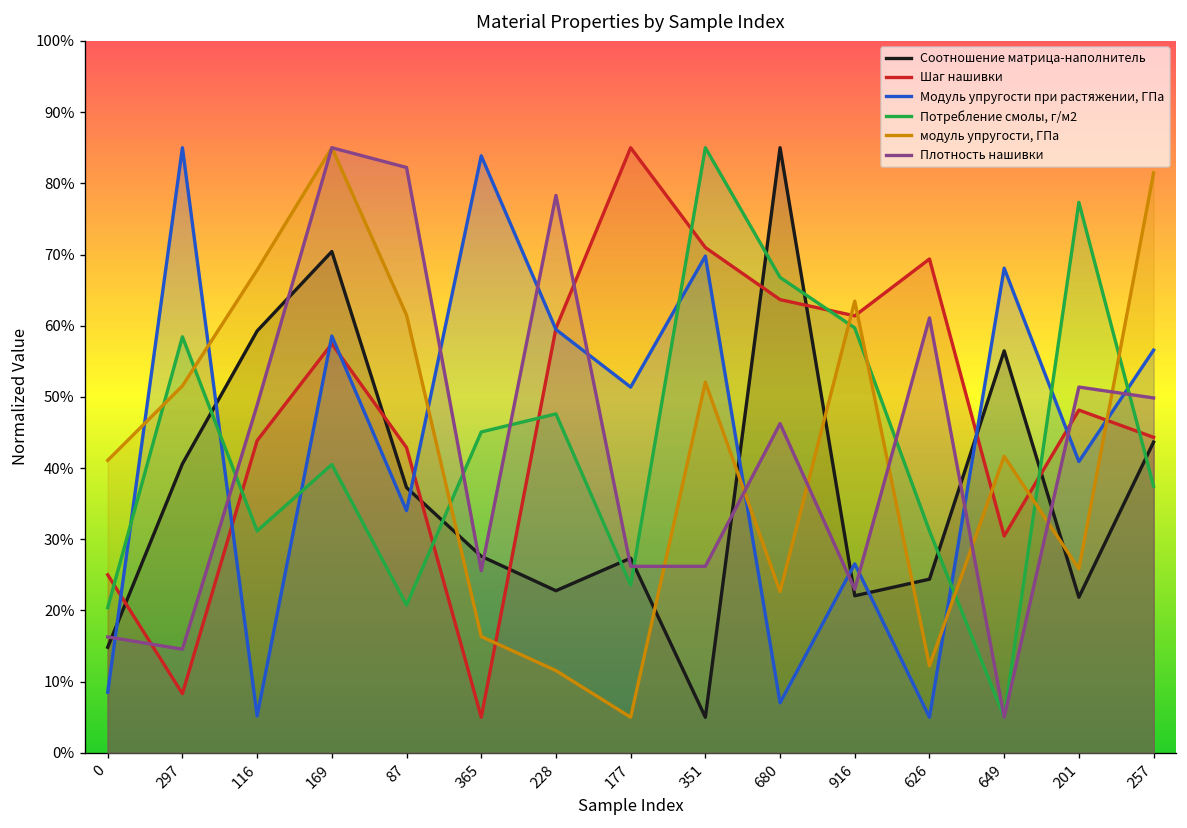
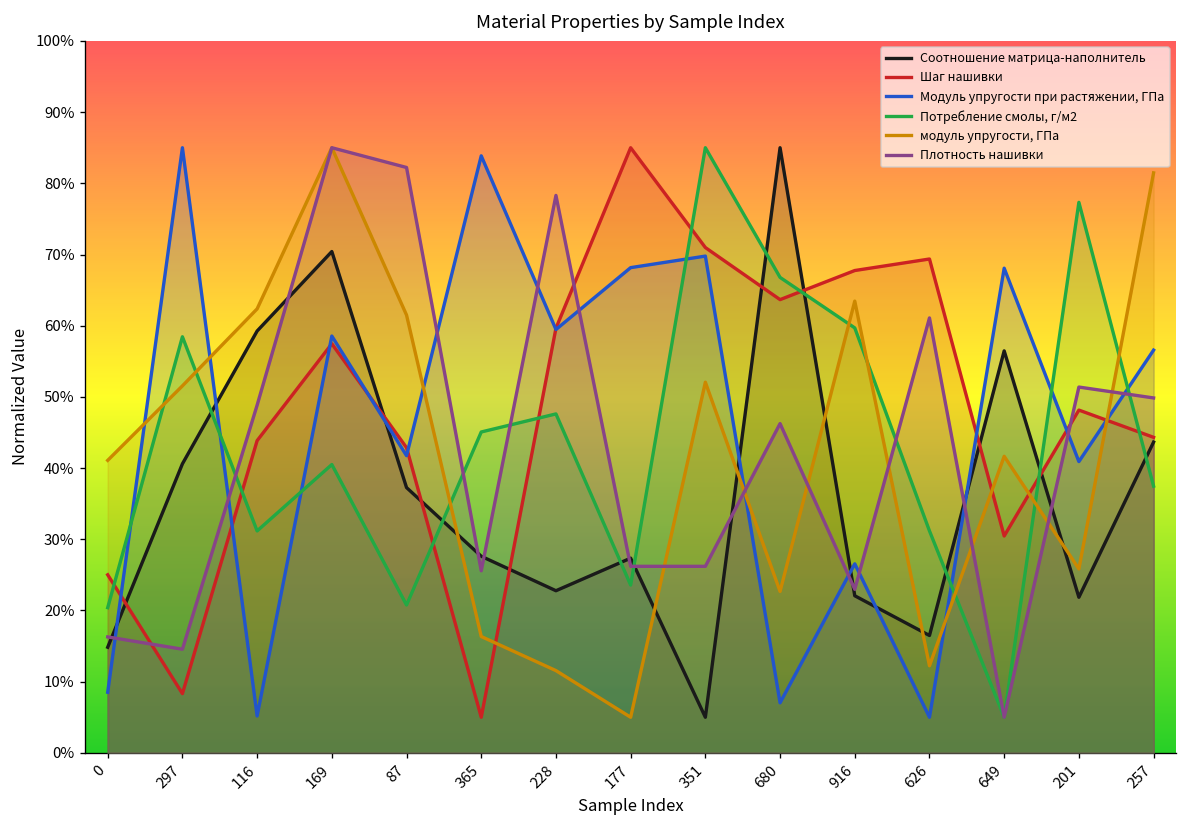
  {
    "Соотношение матрица-наполнитель": {
      "0": "15%",
      "297": "41%",
      "116": "59%",
      "169": "70%",
      "87": "37%",
      "365": "28%",
      "228": "23%",
      "177": "27%",
      "351": "5%",
      "680": "85%",
      "916": "22%",
-     "626": "24%",
+     "626": "16%",
      "649": "56%",
      "201": "22%",
      "257": "44%"
    },
    "Шаг нашивки": {
      "0": "25%",
      "297": "8%",
      "116": "44%",
      "169": "57%",
      "87": "43%",
      "365": "5%",
      "177": "85%",
      "351": "71%",
      "680": "64%",
-     "916": "61%",
+     "916": "68%",
      "626": "69%",
      "649": "30%",
      "201": "48%",
      "257": "44%"
    },
    "Модуль упругости при растяжении, ГПа": {
      "0": "9%",
      "297": "85%",
      "116": "5%",
      "169": "59%",
-     "87": "34%",
+     "87": "42%",
      "365": "84%",
-     "177": "51%",
+     "177": "68%",
      "351": "70%",
      "680": "7%",
      "916": "27%",
      "626": "5%",
      "649": "68%",
      "201": "41%",
      "257": "57%"
    },
    "Потребление смолы, г/м2": {
      "0": "20%",
      "297": "58%",
      "116": "31%",
      "169": "40%",
      "87": "21%",
      "365": "45%",
      "228": "48%",
      "177": "24%",
      "351": "85%",
      "680": "67%",
      "916": "60%",
      "626": "31%",
      "201": "77%",
      "257": "37%"
    },
    "модуль упругости, ГПа": {
      "0": "41%",
      "297": "52%",
-     "116": "68%",
+     "116": "62%",
      "87": "61%",
      "365": "16%",
      "228": "12%",
      "177": "5%",
      "351": "52%",
      "680": "23%",
      "916": "63%",
      "626": "12%",
      "649": "42%",
      "201": "26%",
      "257": "81%"
    },
    "Плотность нашивки": {
      "0": "16%",
      "297": "15%",
      "116": "49%",
      "87": "82%",
      "365": "26%",
      "228": "78%",
      "177": "26%",
      "351": "26%",
      "680": "46%",
      "916": "23%",
      "626": "61%",
      "201": "51%",
      "257": "50%"
    }
  }
